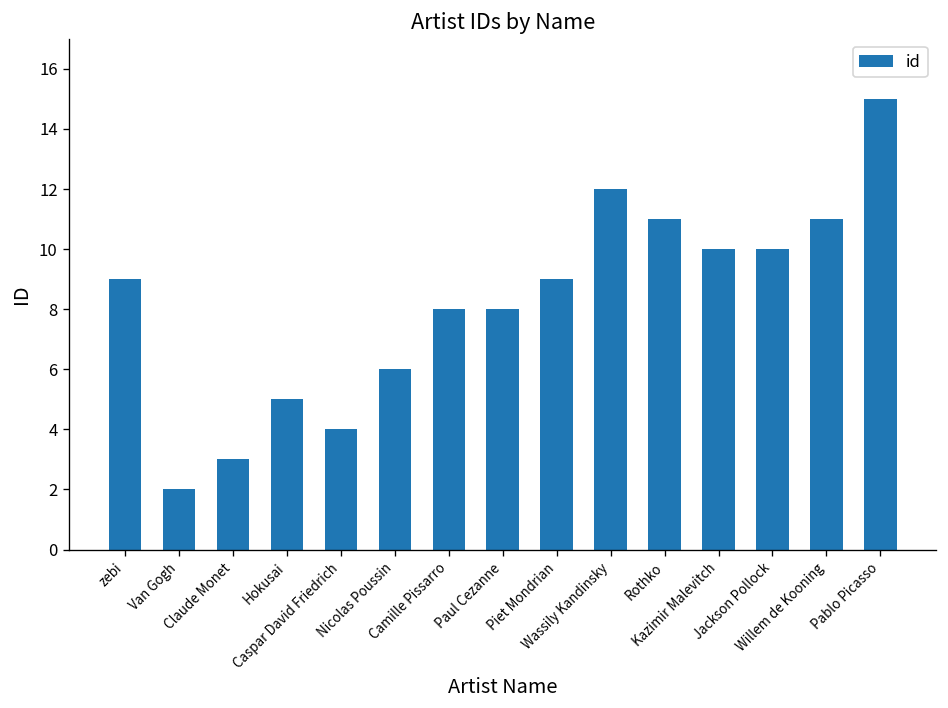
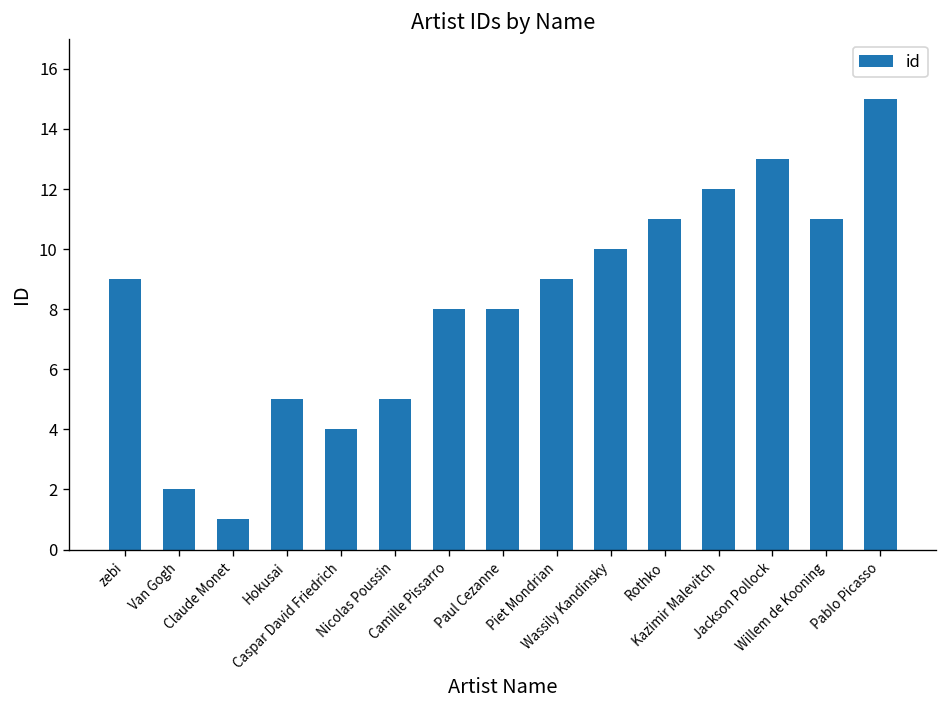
  {
    "zebi": 9,
    "Van Gogh": 2,
-   "Claude Monet": 3,
+   "Claude Monet": 1,
    "Hokusai": 5,
    "Caspar David Friedrich": 4,
-   "Nicolas Poussin": 6,
+   "Nicolas Poussin": 5,
    "Camille Pissarro": 8,
    "Paul Cezanne": 8,
    "Piet Mondrian": 9,
-   "Wassily Kandinsky": 12,
+   "Wassily Kandinsky": 10,
    "Rothko": 11,
-   "Kazimir Malevitch": 10,
-   "Jackson Pollock": 10,
+   "Kazimir Malevitch": 12,
+   "Jackson Pollock": 13,
    "Willem de Kooning": 11,
    "Pablo Picasso": 15
  }
